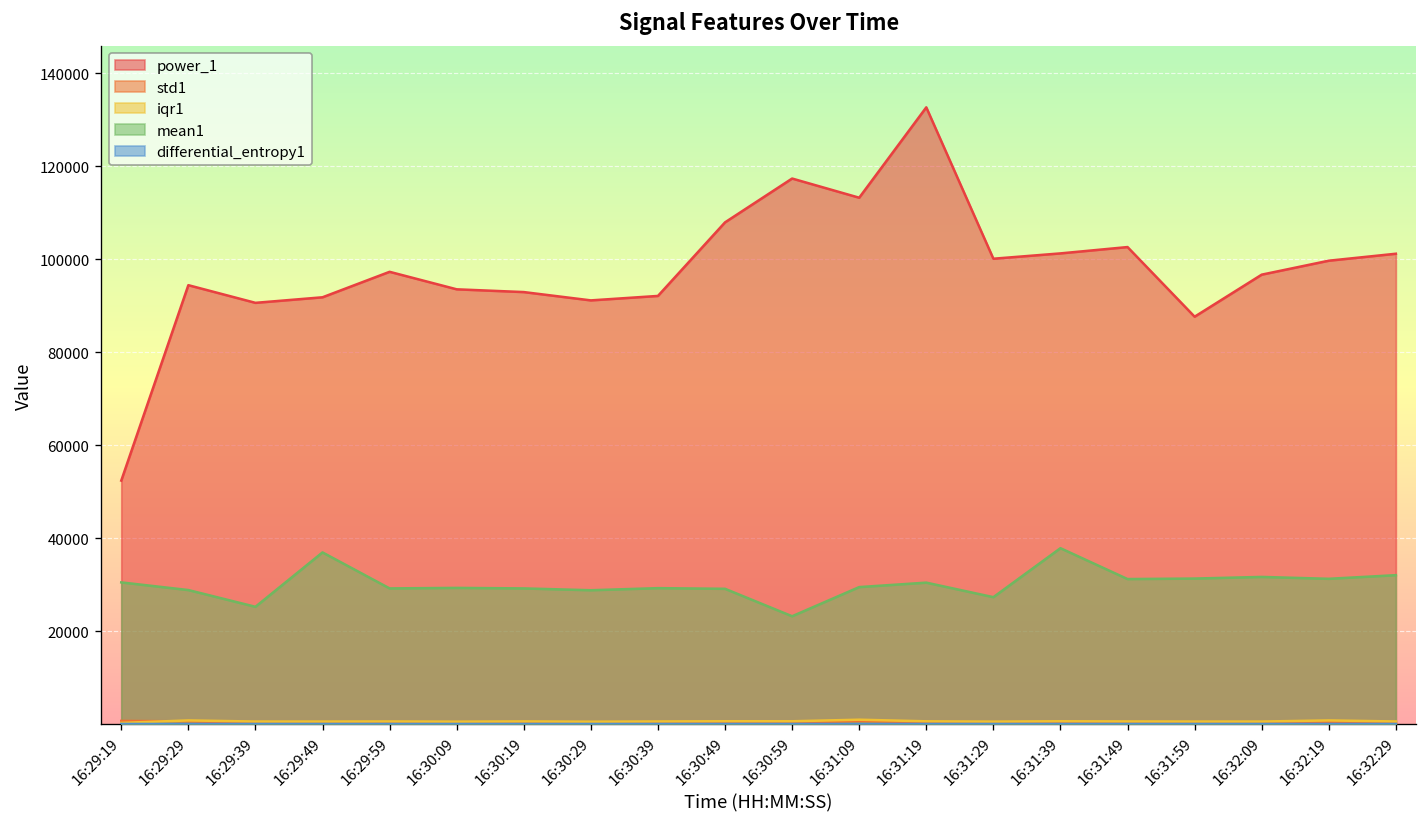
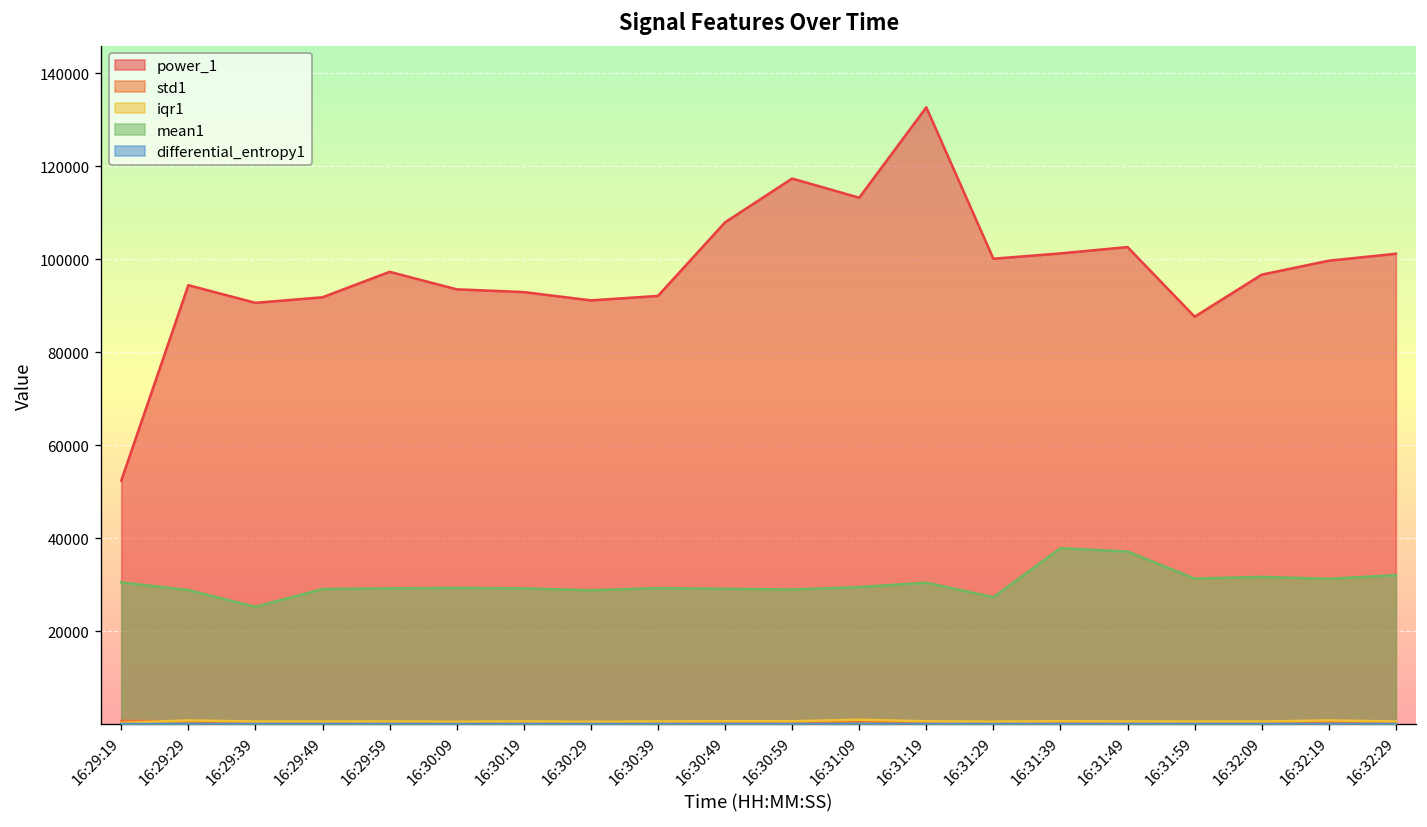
  {
    "mean1": {
      "16:29:19": 30000,
      "16:29:29": 29000,
      "16:29:39": 25000,
-     "16:29:49": 37000,
+     "16:29:49": 29000,
      "16:29:59": 29000,
      "16:30:09": 29000,
      "16:30:19": 29000,
      "16:30:29": 29000,
      "16:30:39": 29000,
      "16:30:49": 29000,
-     "16:30:59": 23000,
+     "16:30:59": 29000,
      "16:31:09": 29000,
      "16:31:19": 30000,
      "16:31:29": 27000,
      "16:31:39": 38000,
-     "16:31:49": 31000,
+     "16:31:49": 37000,
      "16:31:59": 31000,
      "16:32:09": 32000,
      "16:32:19": 31000,
      "16:32:29": 32000
    }
  }
